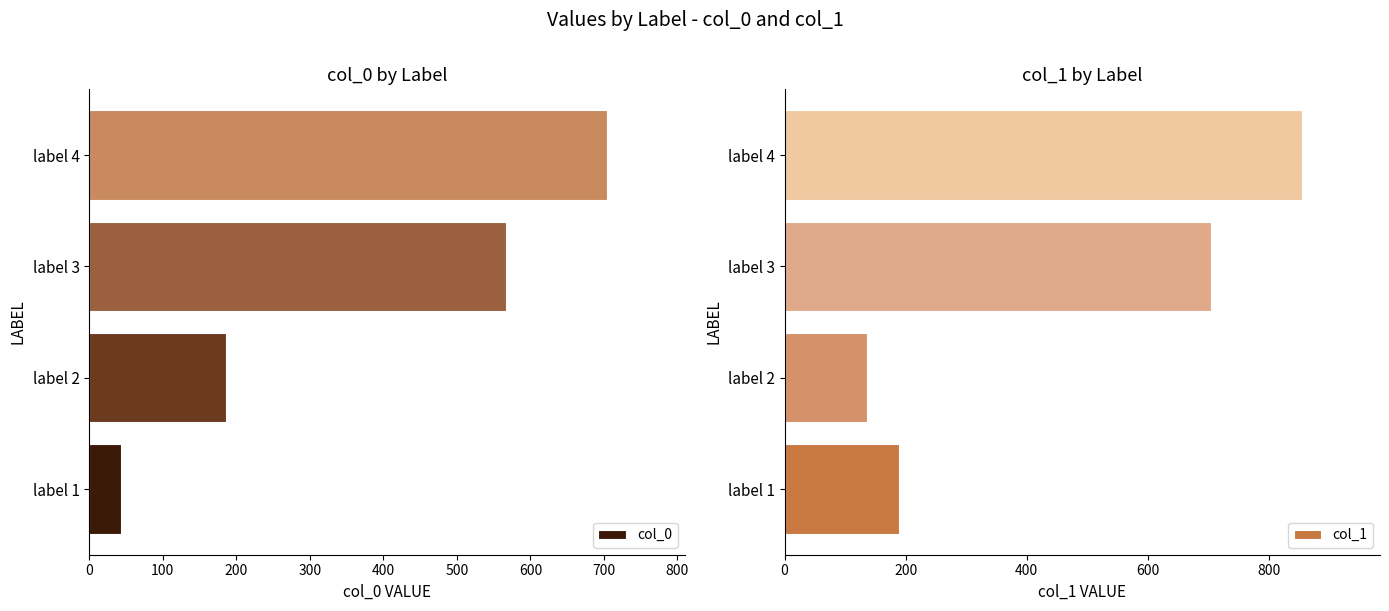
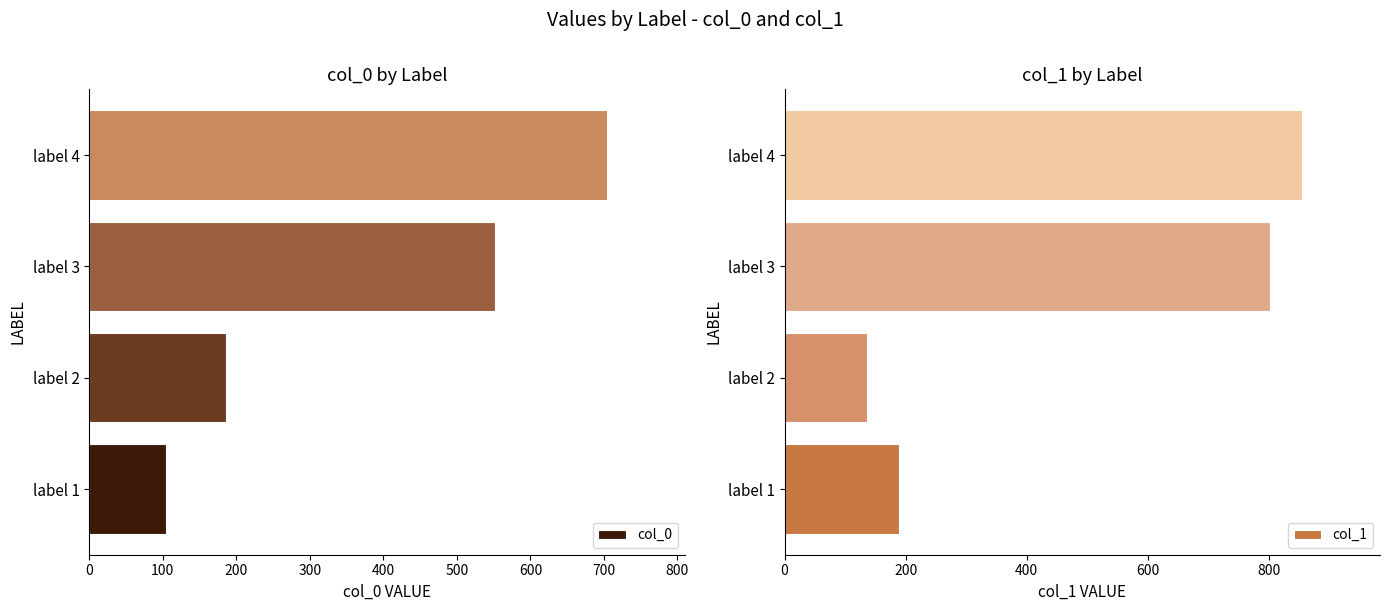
  {
    "col_0 by Label": {
      "label 4": 700,
-     "label 3": 570,
+     "label 3": 550,
      "label 2": 190,
-     "label 1": 40
+     "label 1": 100
    },
    "col_1 by Label": {
      "label 4": 860,
-     "label 3": 700,
+     "label 3": 800,
      "label 2": 140,
      "label 1": 190
    }
  }
